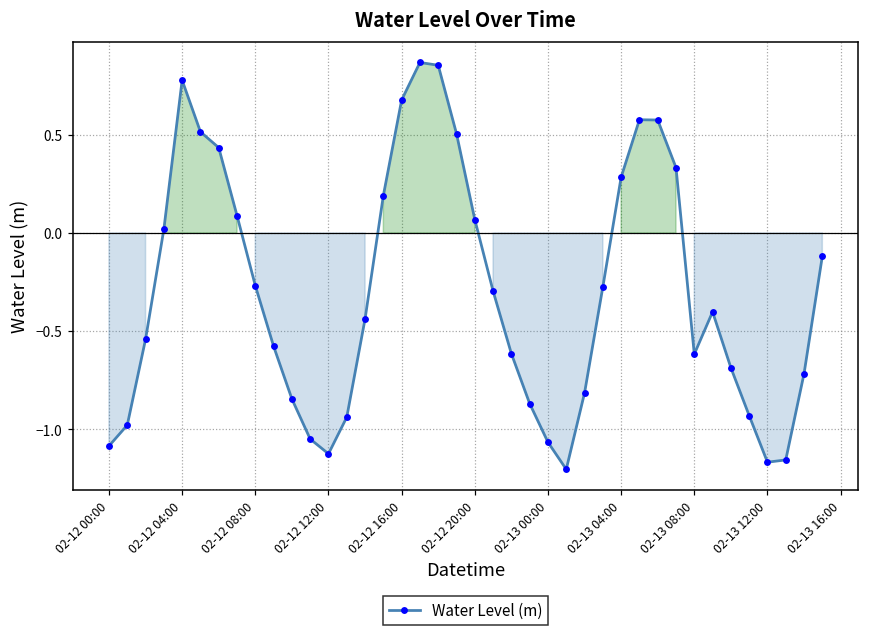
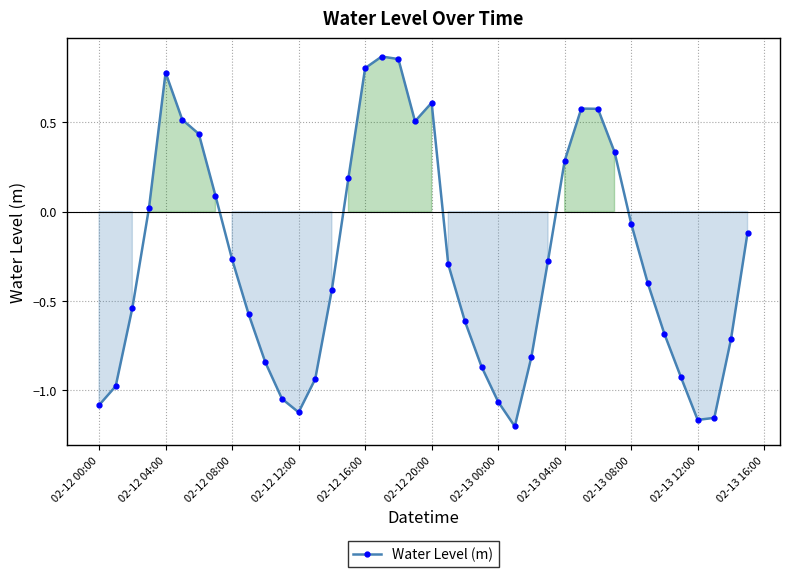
  {
    "02-12 00:00": -1.08,
    "02-12 04:00": 0.78,
    "02-12 08:00": -0.27,
    "02-12 12:00": -1.12,
-   "02-12 16:00": 0.68,
-   "02-12 20:00": 0.07,
+   "02-12 16:00": 0.80,
+   "02-12 20:00": 0.61,
    "02-13 00:00": -1.07,
    "02-13 04:00": 0.28,
-   "02-13 08:00": -0.62,
+   "02-13 08:00": -0.07,
    "02-13 12:00": -1.17
  }
